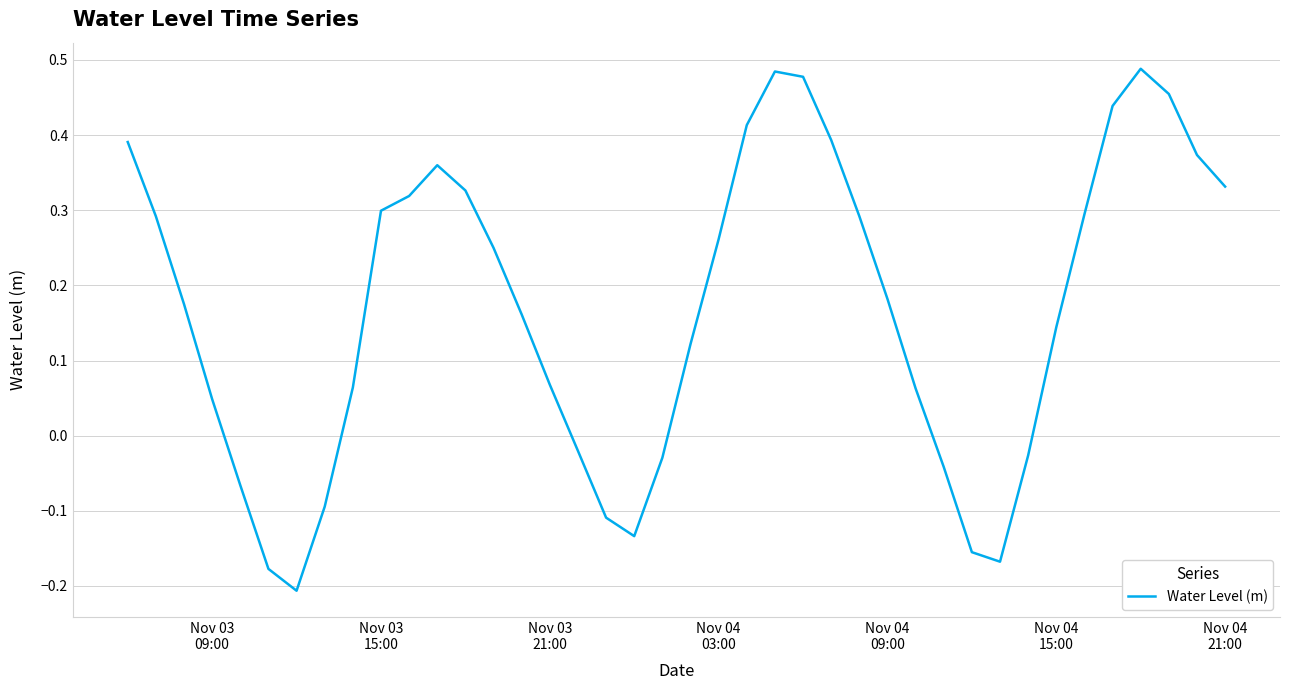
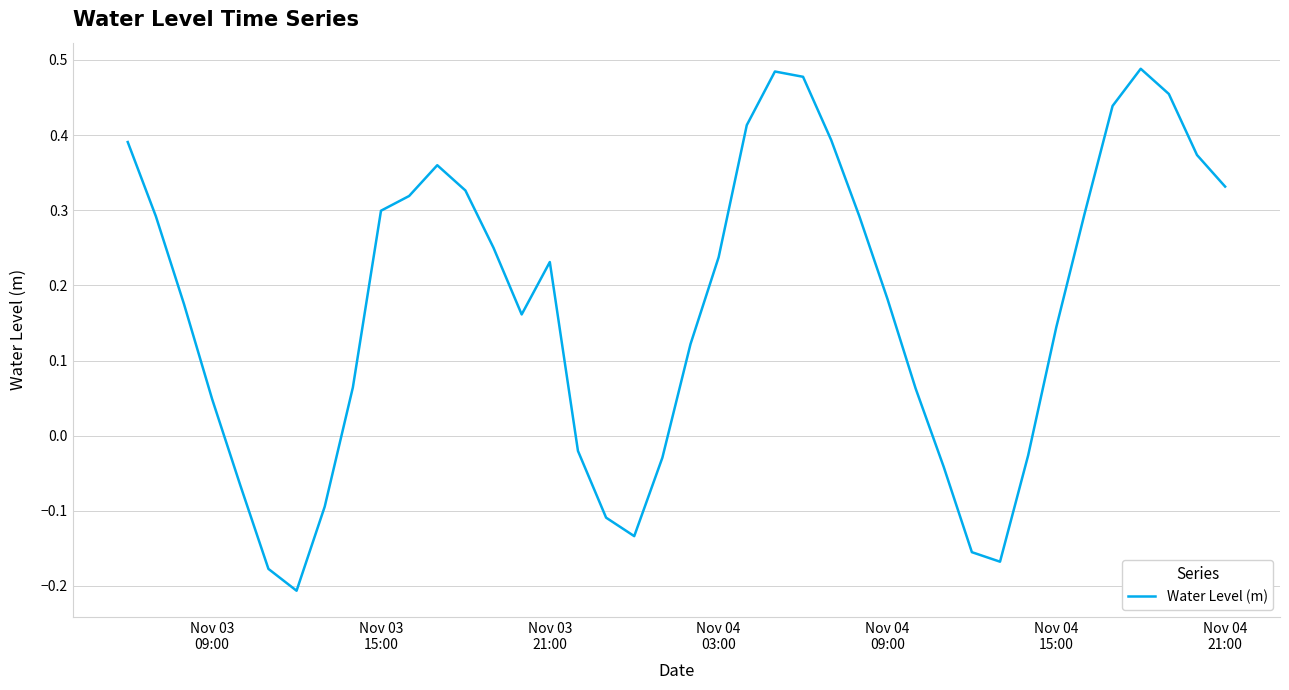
  {
    "Nov 03 09:00": 0.05,
    "Nov 03 15:00": 0.30,
-   "Nov 03 21:00": 0.07,
-   "Nov 04 03:00": 0.26,
+   "Nov 03 21:00": 0.23,
+   "Nov 04 03:00": 0.24,
    "Nov 04 09:00": 0.18,
    "Nov 04 15:00": 0.14,
    "Nov 04 21:00": 0.33
  }
